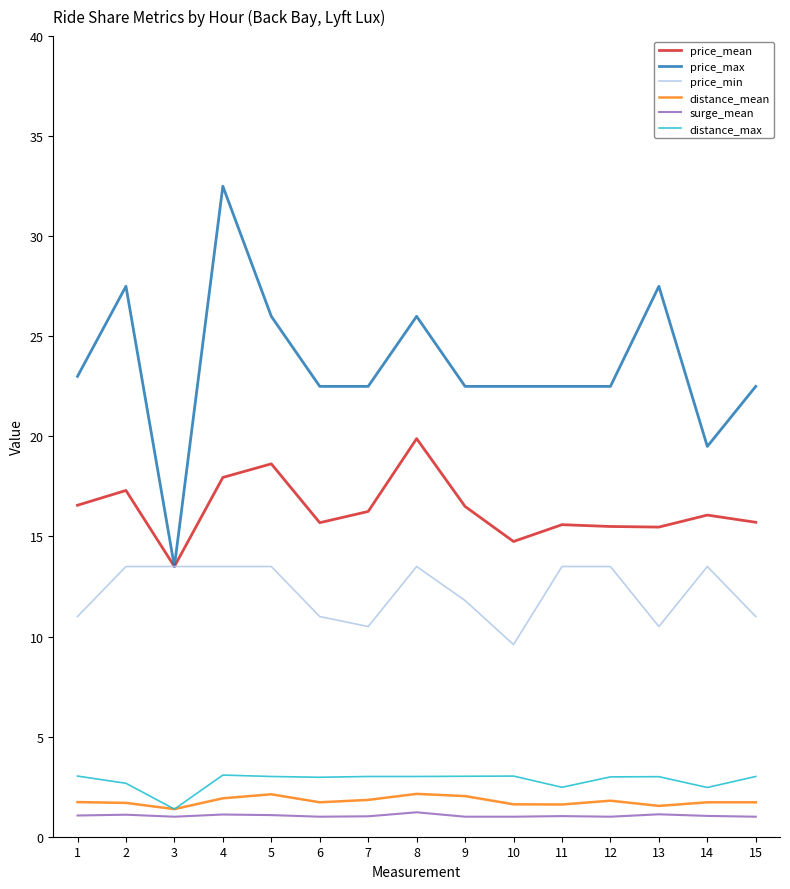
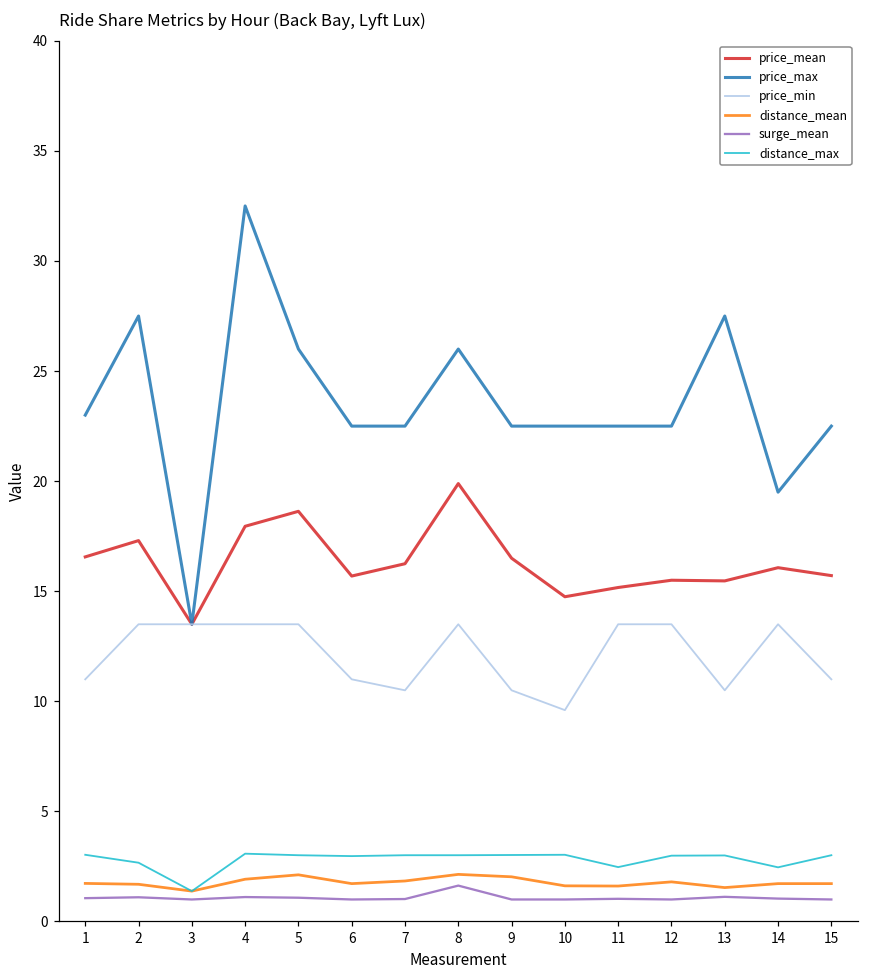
  {
    "price_mean": {
      "1": 16.6,
      "2": 17.3,
      "4": 18.0,
      "5": 18.6,
      "6": 15.7,
      "7": 16.3,
      "8": 19.9,
      "9": 16.5,
      "10": 14.8,
-     "11": 15.6,
+     "11": 15.2,
      "12": 15.5,
      "13": 15.5,
      "14": 16.1,
      "15": 15.7
    },
    "price_max": {
      "1": 23.0,
      "2": 27.5,
      "4": 32.5,
      "5": 26.0,
      "6": 22.5,
      "7": 22.5,
      "8": 26.0,
      "9": 22.5,
      "10": 22.5,
      "11": 22.5,
      "12": 22.5,
      "13": 27.5,
      "14": 19.5,
      "15": 22.5
    },
    "price_min": {
      "1": 11.0,
      "2": 13.5,
      "4": 13.5,
      "5": 13.5,
      "6": 11.0,
      "7": 10.5,
      "8": 13.5,
-     "9": 11.8,
+     "9": 10.5,
      "10": 9.6,
      "11": 13.5,
      "12": 13.5,
      "13": 10.5,
      "14": 13.5,
      "15": 11.0
    },
    "distance_mean": {
      "1": 1.7,
      "2": 1.7,
      "4": 1.9,
      "5": 2.1,
      "6": 1.7,
      "7": 1.8,
      "8": 2.1,
      "9": 2.0,
      "10": 1.6,
      "11": 1.6,
      "12": 1.8,
      "13": 1.5,
      "14": 1.7,
      "15": 1.7
    },
    "surge_mean": {
      "1": 1.1,
      "2": 1.1,
      "3": 1.0,
      "4": 1.1,
      "5": 1.1,
      "6": 1.0,
      "7": 1.0,
-     "8": 1.2,
+     "8": 1.6,
      "9": 1.0,
      "10": 1.0,
      "11": 1.0,
      "12": 1.0,
      "13": 1.1,
      "14": 1.0,
      "15": 1.0
    },
    "distance_max": {
      "1": 3.0,
      "2": 2.7,
      "4": 3.1,
      "5": 3.0,
      "6": 3.0,
      "7": 3.0,
      "8": 3.0,
      "9": 3.0,
      "10": 3.0,
      "11": 2.5,
      "12": 3.0,
      "13": 3.0,
      "14": 2.5,
      "15": 3.0
    }
  }
